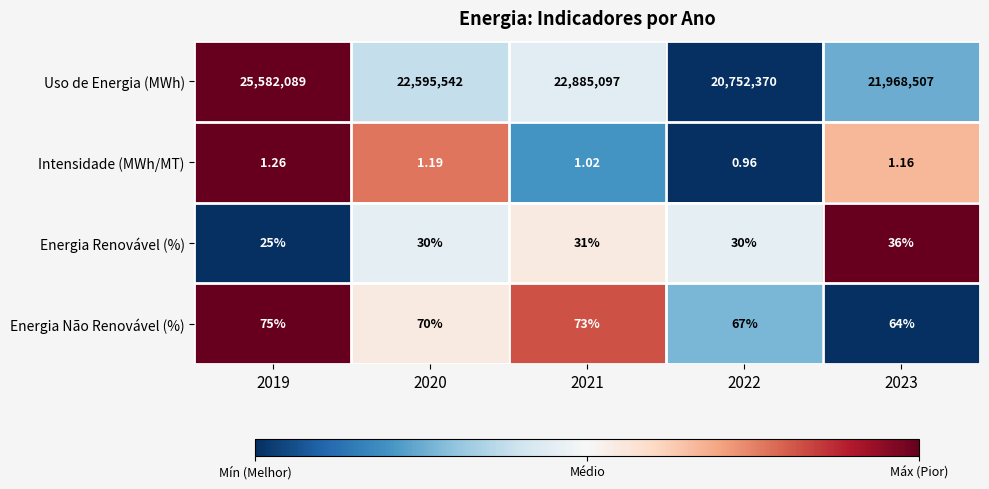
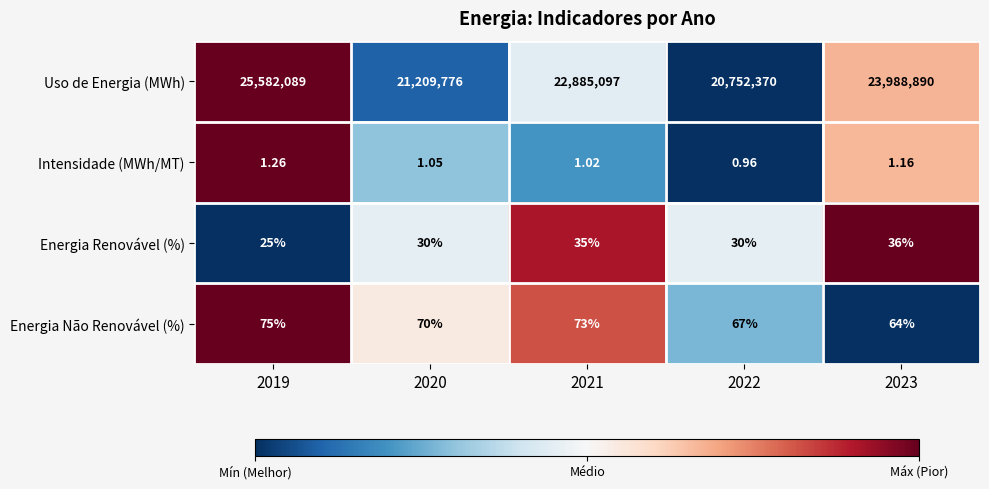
  {
    "Uso de Energia (MWh)": {
      "2019": "25,582,089",
-     "2020": "22,595,542",
+     "2020": "21,209,776",
      "2021": "22,885,097",
      "2022": "20,752,370",
-     "2023": "21,968,507"
+     "2023": "23,988,890"
    },
    "Intensidade (MWh/MT)": {
      "2019": "1.26",
-     "2020": "1.19",
+     "2020": "1.05",
      "2021": "1.02",
      "2022": "0.96",
      "2023": "1.16"
    },
    "Energia Renovável (%)": {
      "2019": "25%",
      "2020": "30%",
-     "2021": "31%",
+     "2021": "35%",
      "2022": "30%",
      "2023": "36%"
    },
    "Energia Não Renovável (%)": {
      "2019": "75%",
      "2020": "70%",
      "2021": "73%",
      "2022": "67%",
      "2023": "64%"
    }
  }
